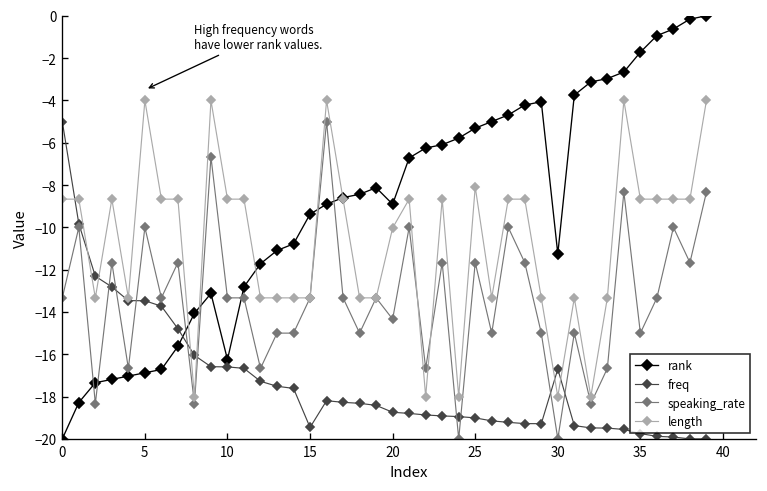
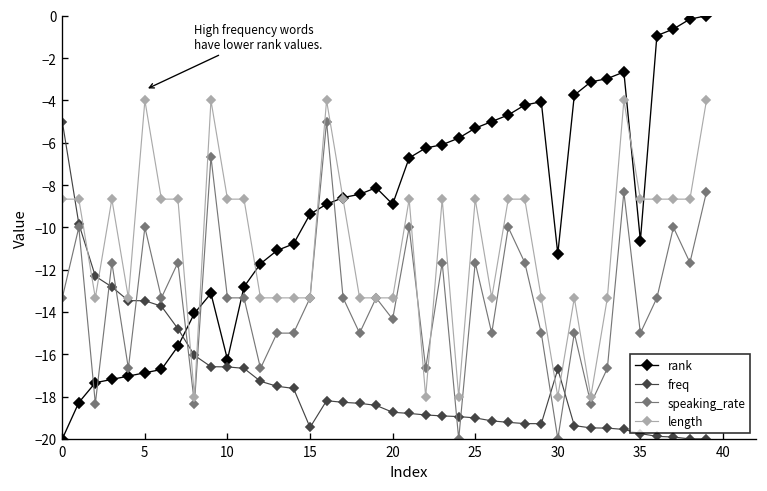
  {
    "rank": {
      "0": -20.0,
      "5": -16.9,
      "10": -16.3,
      "15": -9.4,
      "20": -8.9,
      "25": -5.3,
      "30": -11.3,
-     "35": -1.7
+     "35": -10.6
    },
    "freq": {
      "0": -5.0,
      "5": -13.5,
      "10": -16.6,
      "15": -19.5,
      "20": -18.7,
      "25": -19.0,
      "30": -16.7,
      "35": -19.7
    },
    "speaking_rate": {
      "0": -13.3,
      "5": -10.0,
      "10": -13.3,
      "20": -14.3,
      "25": -11.7,
      "30": -20.0,
      "35": -15.0
    },
    "length": {
      "0": -8.7,
      "5": -4.0,
      "10": -8.7,
-     "20": -10.0,
-     "25": -8.1,
+     "20": -13.3,
+     "25": -8.7,
      "30": -18.0,
      "35": -8.7
    }
  }
